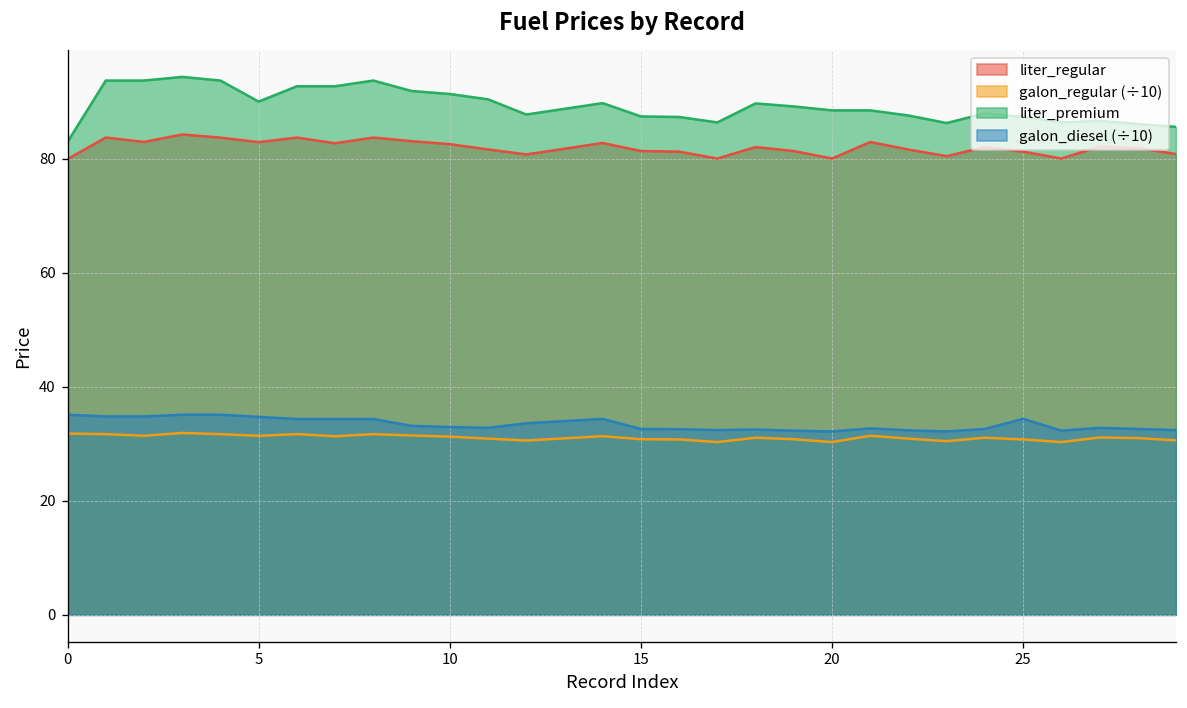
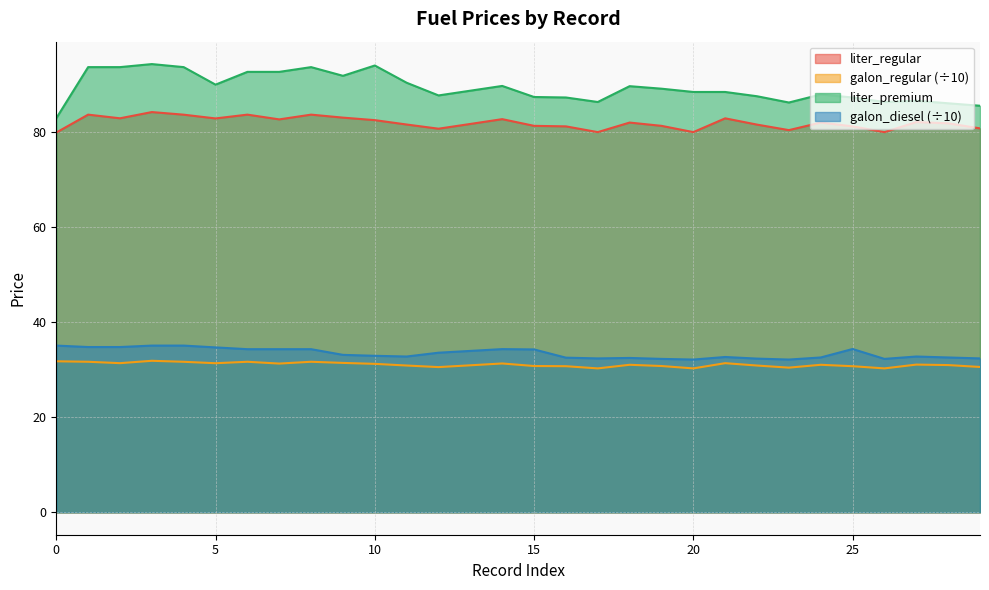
  {
    "liter_regular": {
      "0": 80,
      "5": 83,
      "10": 83,
      "15": 81,
      "20": 80
    },
    "galon_regular (÷10)": {
      "0": 32,
      "5": 31,
      "10": 31,
      "15": 31,
      "20": 30,
      "25": 31
    },
    "liter_premium": {
      "0": 83,
      "5": 90,
-     "10": 91,
+     "10": 94,
      "15": 87,
      "20": 88
    },
    "galon_diesel (÷10)": {
      "0": 35,
      "5": 35,
      "10": 33,
-     "15": 33,
+     "15": 34,
      "20": 32,
      "25": 34
    }
  }
